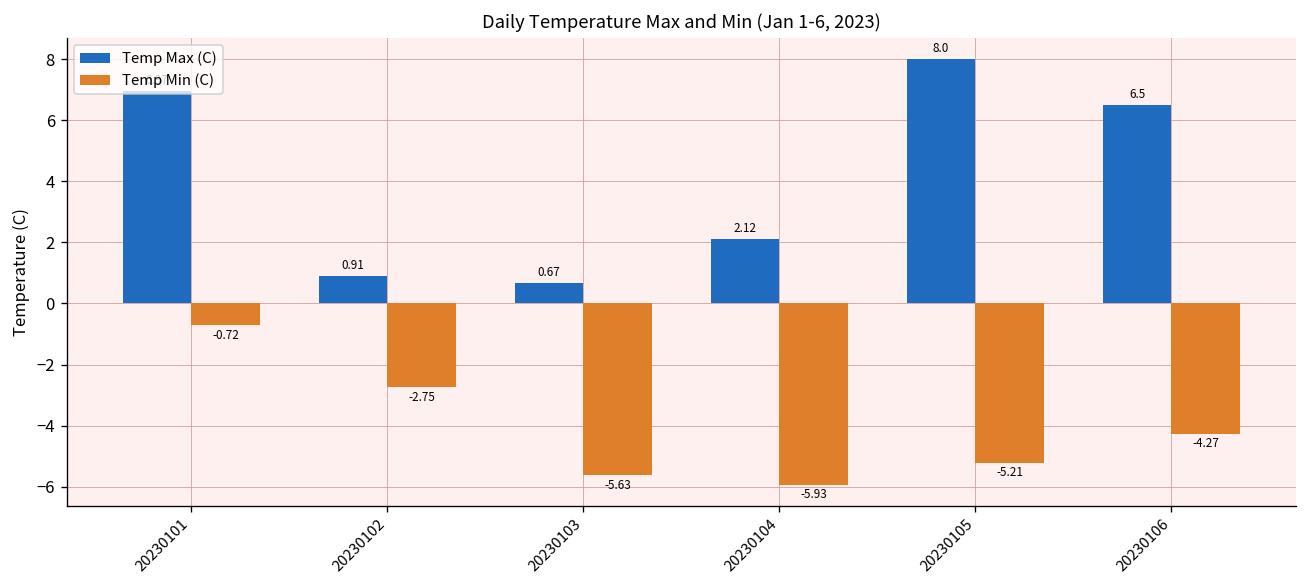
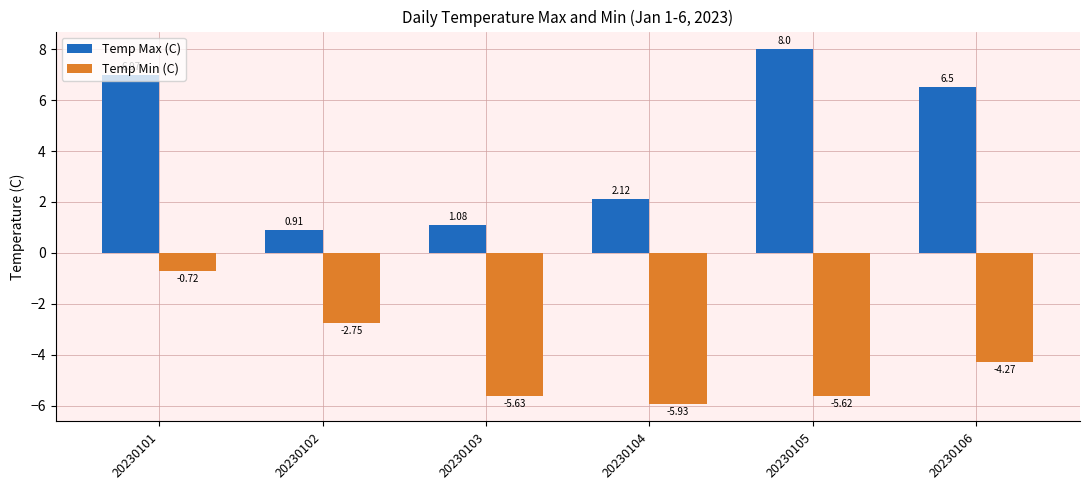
  {
    "Temp Max (C)": {
      "20230102": 0.91,
-     "20230103": 0.67,
+     "20230103": 1.08,
      "20230104": 2.12,
      "20230105": 8.0,
      "20230106": 6.5
    },
    "Temp Min (C)": {
      "20230101": -0.72,
      "20230102": -2.75,
      "20230103": -5.63,
      "20230104": -5.93,
-     "20230105": -5.21,
+     "20230105": -5.62,
      "20230106": -4.27
    }
  }
